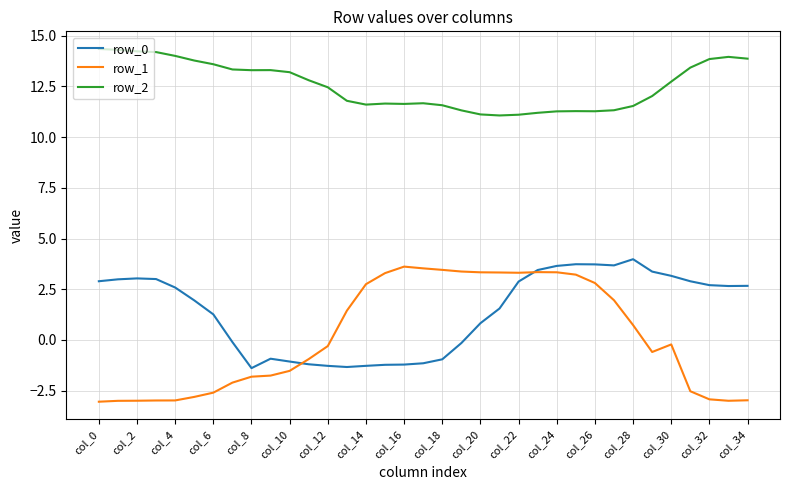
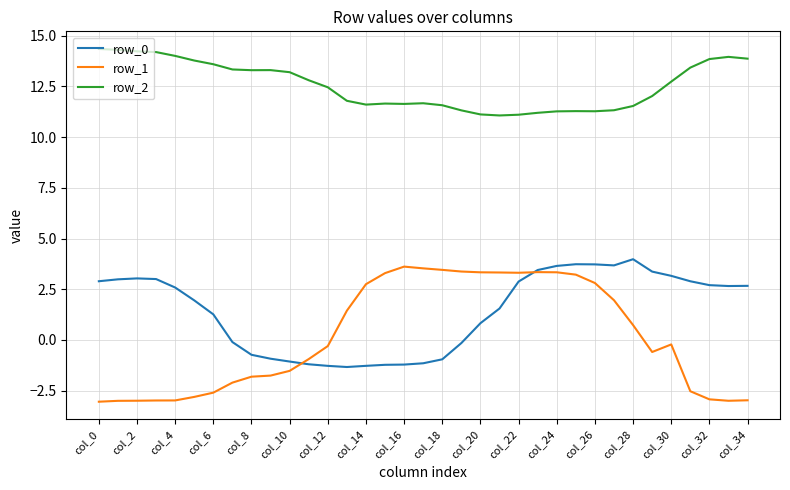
  {
    "row_0": {
      "col_0": 2.9,
      "col_2": 3.0,
      "col_4": 2.6,
      "col_6": 1.3,
-     "col_8": -1.4,
+     "col_8": -0.7,
      "col_10": -1.1,
      "col_12": -1.3,
      "col_14": -1.3,
      "col_16": -1.2,
      "col_18": -1.0,
      "col_20": 0.8,
      "col_22": 2.9,
      "col_24": 3.6,
      "col_26": 3.7,
      "col_28": 4.0,
      "col_30": 3.2,
      "col_32": 2.7,
      "col_34": 2.7
    },
    "row_1": {
      "col_0": -3.0,
      "col_2": -3.0,
      "col_4": -3.0,
      "col_6": -2.6,
      "col_8": -1.8,
      "col_10": -1.5,
      "col_12": -0.3,
      "col_14": 2.7,
      "col_16": 3.6,
      "col_18": 3.5,
      "col_20": 3.3,
      "col_22": 3.3,
      "col_24": 3.3,
      "col_26": 2.8,
      "col_28": 0.7,
      "col_30": -0.2,
      "col_32": -2.9,
      "col_34": -3.0
    },
    "row_2": {
      "col_4": 14.0,
      "col_6": 13.6,
      "col_8": 13.3,
      "col_10": 13.2,
      "col_12": 12.5,
      "col_14": 11.6,
      "col_16": 11.6,
      "col_18": 11.6,
      "col_20": 11.1,
      "col_22": 11.1,
      "col_24": 11.3,
      "col_26": 11.3,
      "col_28": 11.5,
      "col_30": 12.7,
      "col_32": 13.9,
      "col_34": 13.9
    }
  }
